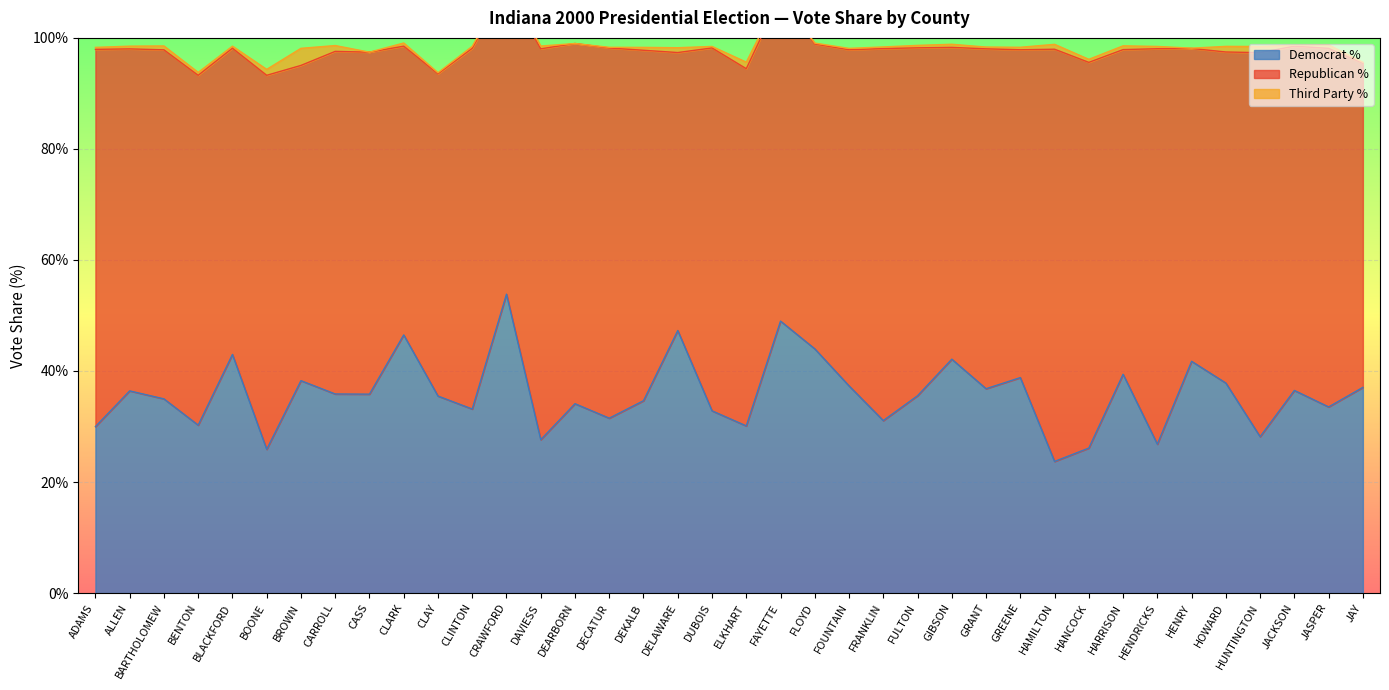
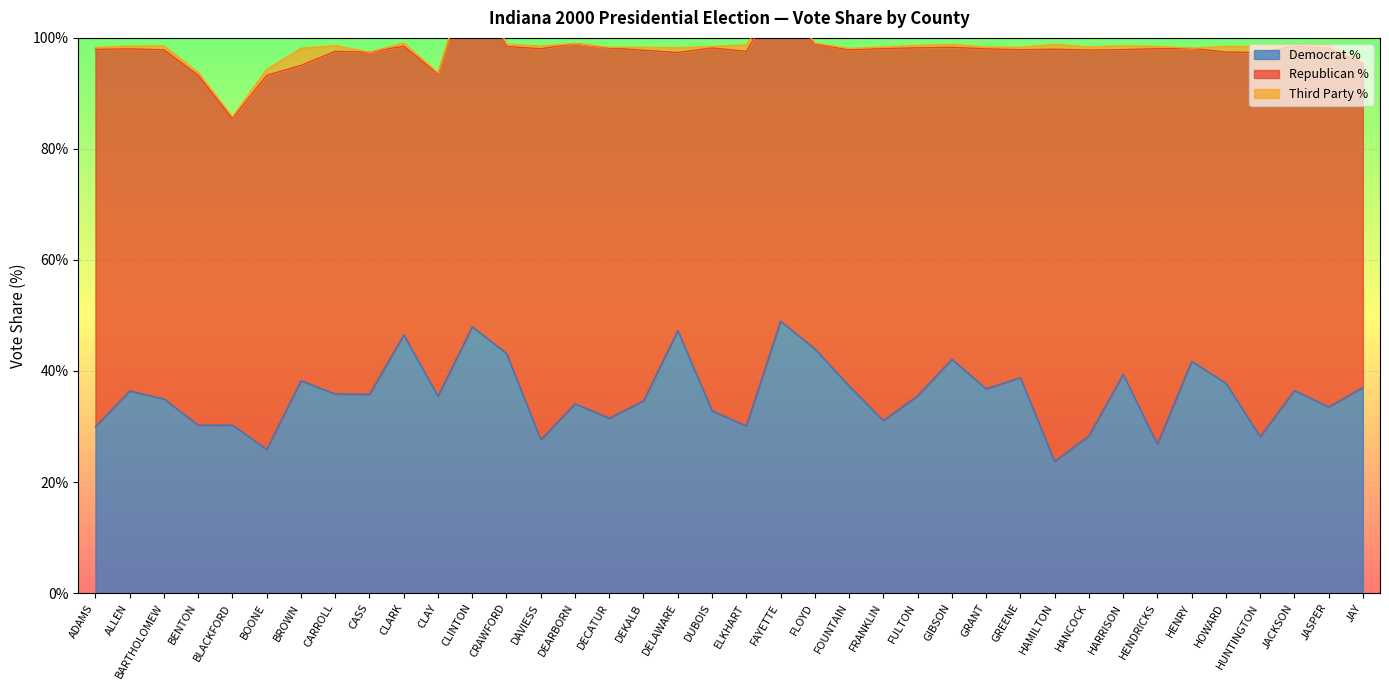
  {
    "Democrat %": {
      "ADAMS": "30%",
      "ALLEN": "36%",
      "BARTHOLOMEW": "35%",
      "BENTON": "30%",
-     "BLACKFORD": "43%",
+     "BLACKFORD": "30%",
      "BOONE": "26%",
      "BROWN": "38%",
      "CARROLL": "36%",
      "CASS": "36%",
      "CLARK": "47%",
      "CLAY": "35%",
-     "CLINTON": "33%",
-     "CRAWFORD": "54%",
+     "CLINTON": "48%",
+     "CRAWFORD": "43%",
      "DAVIESS": "28%",
      "DEARBORN": "34%",
      "DECATUR": "32%",
      "DEKALB": "35%",
      "DELAWARE": "47%",
      "DUBOIS": "33%",
      "ELKHART": "30%",
      "FAYETTE": "49%",
      "FLOYD": "44%",
      "FOUNTAIN": "37%",
      "FRANKLIN": "31%",
      "FULTON": "36%",
      "GIBSON": "42%",
      "GRANT": "37%",
      "GREENE": "39%",
      "HAMILTON": "24%",
-     "HANCOCK": "26%",
+     "HANCOCK": "28%",
      "HARRISON": "39%",
      "HENDRICKS": "27%",
      "HENRY": "42%",
      "HOWARD": "38%",
      "HUNTINGTON": "28%",
      "JACKSON": "37%",
      "JASPER": "34%",
      "JAY": "37%"
    },
    "Republican %": {
      "ALLEN": "62%",
      "BARTHOLOMEW": "63%",
      "BENTON": "63%",
      "BOONE": "67%",
      "BROWN": "57%",
      "CARROLL": "62%",
      "CLARK": "52%",
      "DAVIESS": "70%",
      "DEKALB": "63%",
      "DELAWARE": "50%",
-     "ELKHART": "64%",
+     "ELKHART": "67%",
      "GIBSON": "56%",
      "HAMILTON": "74%",
      "HANCOCK": "69%",
      "HARRISON": "58%",
      "HOWARD": "60%"
    },
    "Third Party %": {
      "ALLEN": "0%",
      "BARTHOLOMEW": "1%",
      "BENTON": "1%",
      "BOONE": "1%",
      "BROWN": "3%",
      "CARROLL": "1%",
      "CLARK": "1%",
      "DAVIESS": "1%",
      "DEKALB": "1%",
      "DELAWARE": "1%",
      "ELKHART": "1%",
      "GIBSON": "1%",
      "HAMILTON": "1%",
      "HANCOCK": "1%",
      "HARRISON": "1%",
      "HOWARD": "1%"
    }
  }
